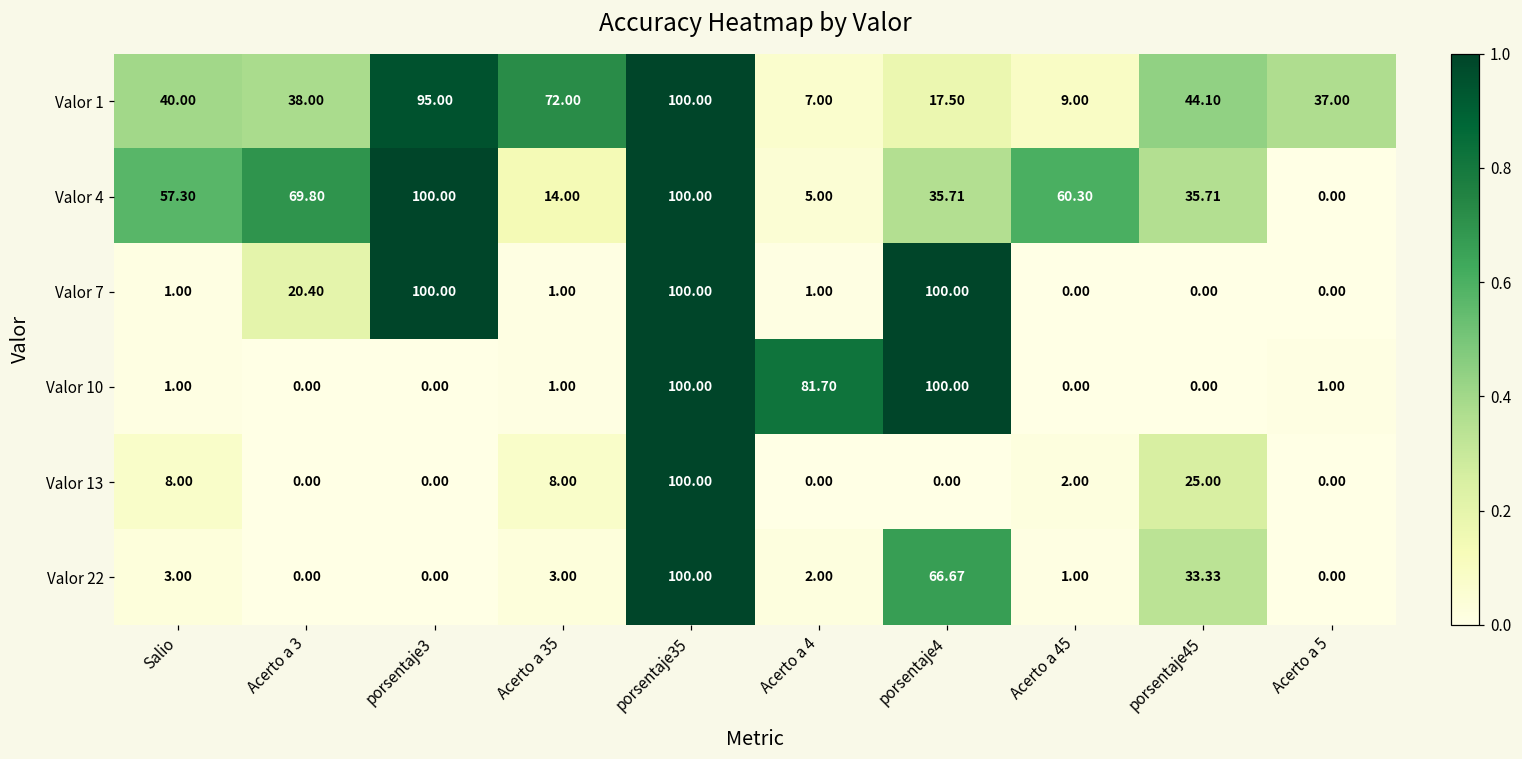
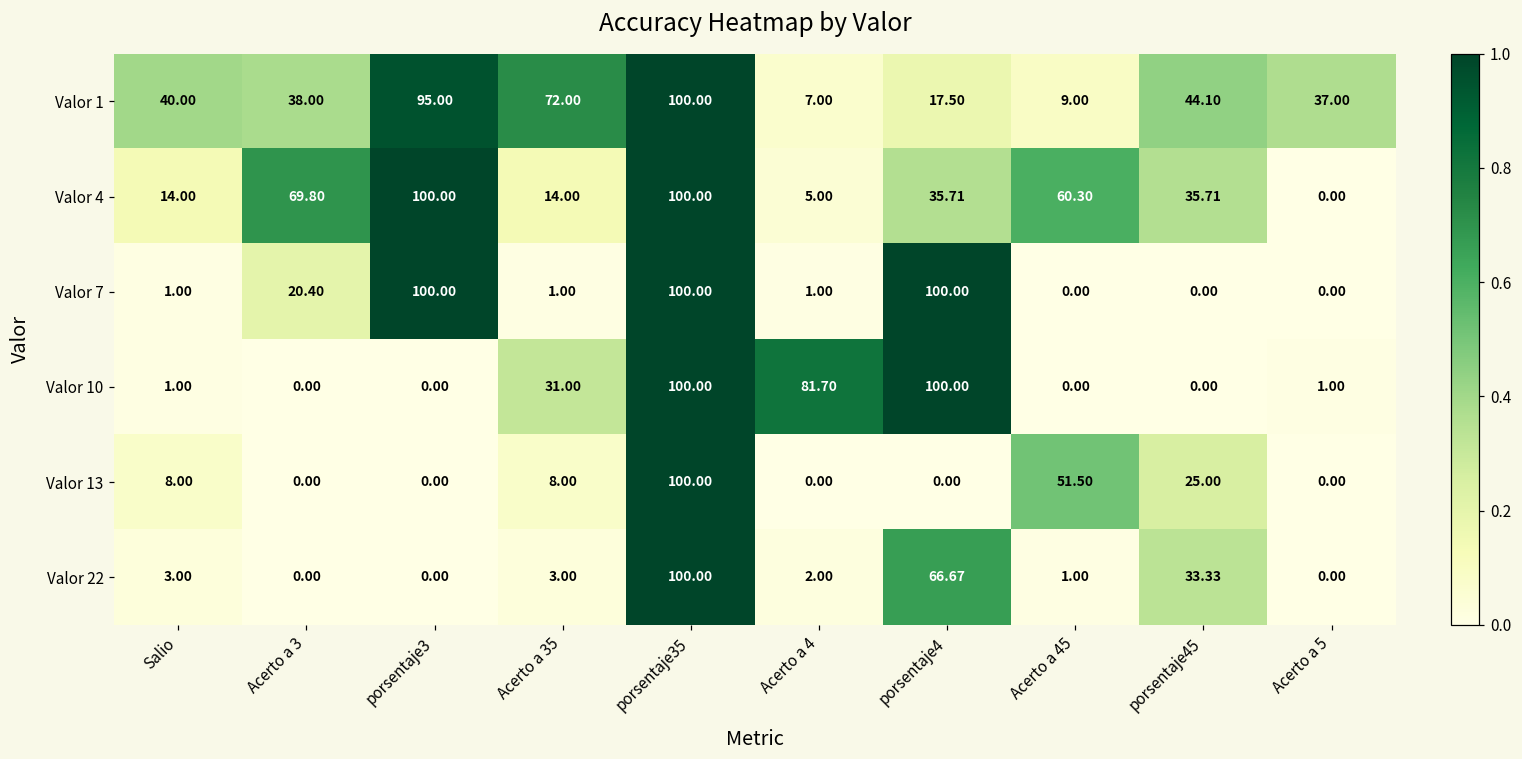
  {
    "Valor 1": {
      "Salio": 40.00,
      "Acerto a 3": 38.00,
      "porsentaje3": 95.00,
      "Acerto a 35": 72.00,
      "porsentaje35": 100.00,
      "Acerto a 4": 7.00,
      "porsentaje4": 17.50,
      "Acerto a 45": 9.00,
      "porsentaje45": 44.10,
      "Acerto a 5": 37.00
    },
    "Valor 4": {
-     "Salio": 57.30,
+     "Salio": 14.00,
      "Acerto a 3": 69.80,
      "porsentaje3": 100.00,
      "Acerto a 35": 14.00,
      "porsentaje35": 100.00,
      "Acerto a 4": 5.00,
      "porsentaje4": 35.71,
      "Acerto a 45": 60.30,
      "porsentaje45": 35.71,
      "Acerto a 5": 0.00
    },
    "Valor 7": {
      "Salio": 1.00,
      "Acerto a 3": 20.40,
      "porsentaje3": 100.00,
      "Acerto a 35": 1.00,
      "porsentaje35": 100.00,
      "Acerto a 4": 1.00,
      "porsentaje4": 100.00,
      "Acerto a 45": 0.00,
      "porsentaje45": 0.00,
      "Acerto a 5": 0.00
    },
    "Valor 10": {
      "Salio": 1.00,
      "Acerto a 3": 0.00,
      "porsentaje3": 0.00,
-     "Acerto a 35": 1.00,
+     "Acerto a 35": 31.00,
      "porsentaje35": 100.00,
      "Acerto a 4": 81.70,
      "porsentaje4": 100.00,
      "Acerto a 45": 0.00,
      "porsentaje45": 0.00,
      "Acerto a 5": 1.00
    },
    "Valor 13": {
      "Salio": 8.00,
      "Acerto a 3": 0.00,
      "porsentaje3": 0.00,
      "Acerto a 35": 8.00,
      "porsentaje35": 100.00,
      "Acerto a 4": 0.00,
      "porsentaje4": 0.00,
-     "Acerto a 45": 2.00,
+     "Acerto a 45": 51.50,
      "porsentaje45": 25.00,
      "Acerto a 5": 0.00
    },
    "Valor 22": {
      "Salio": 3.00,
      "Acerto a 3": 0.00,
      "porsentaje3": 0.00,
      "Acerto a 35": 3.00,
      "porsentaje35": 100.00,
      "Acerto a 4": 2.00,
      "porsentaje4": 66.67,
      "Acerto a 45": 1.00,
      "porsentaje45": 33.33,
      "Acerto a 5": 0.00
    }
  }
